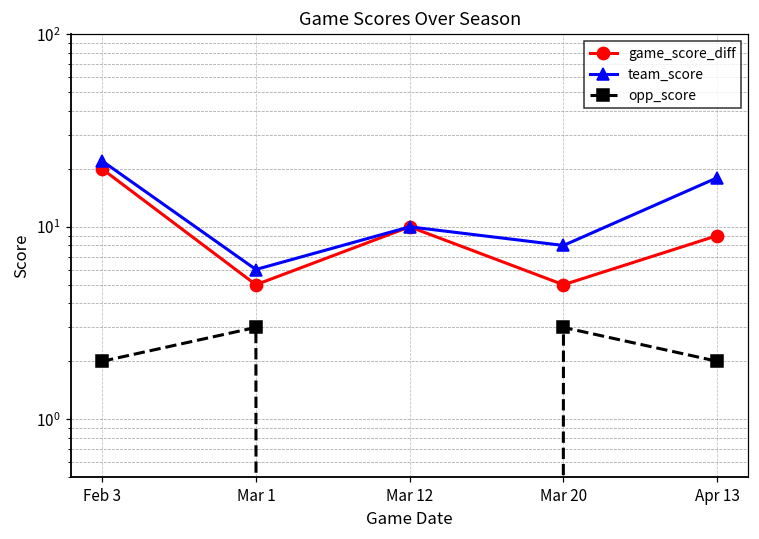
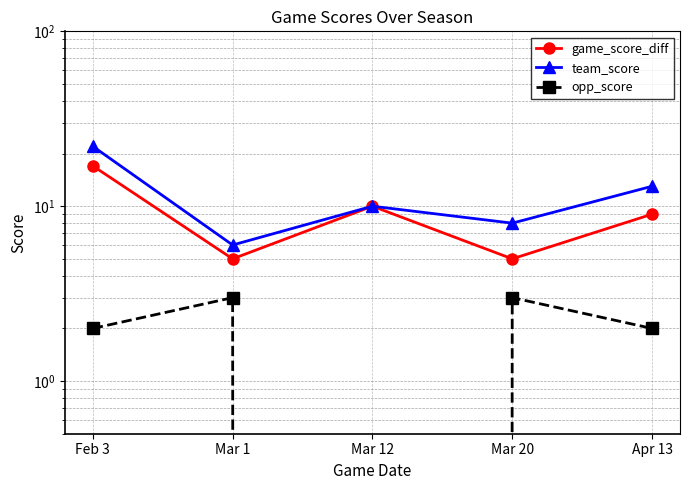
  {
    "game_score_diff": {
-     "Feb 3": 20,
+     "Feb 3": 17,
      "Mar 1": 5,
      "Mar 20": 5,
      "Apr 13": 9
    },
    "team_score": {
      "Feb 3": 22,
      "Mar 1": 6,
      "Mar 20": 8,
-     "Apr 13": 18
+     "Apr 13": 13
    },
    "opp_score": {
      "Feb 3": 2,
      "Mar 1": 3,
      "Mar 20": 3,
      "Apr 13": 2
    }
  }
